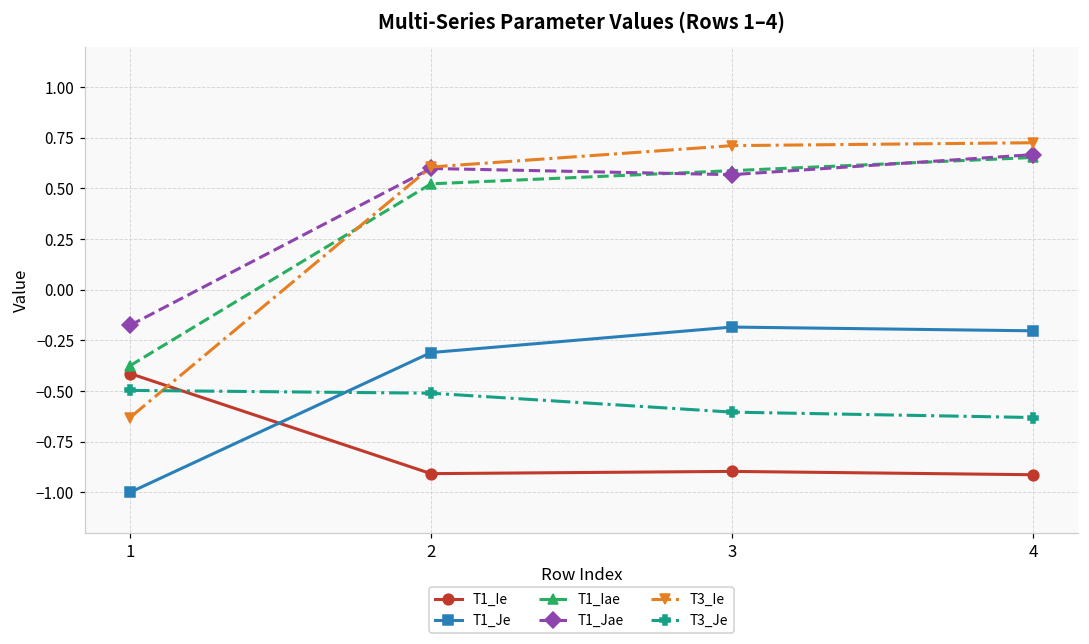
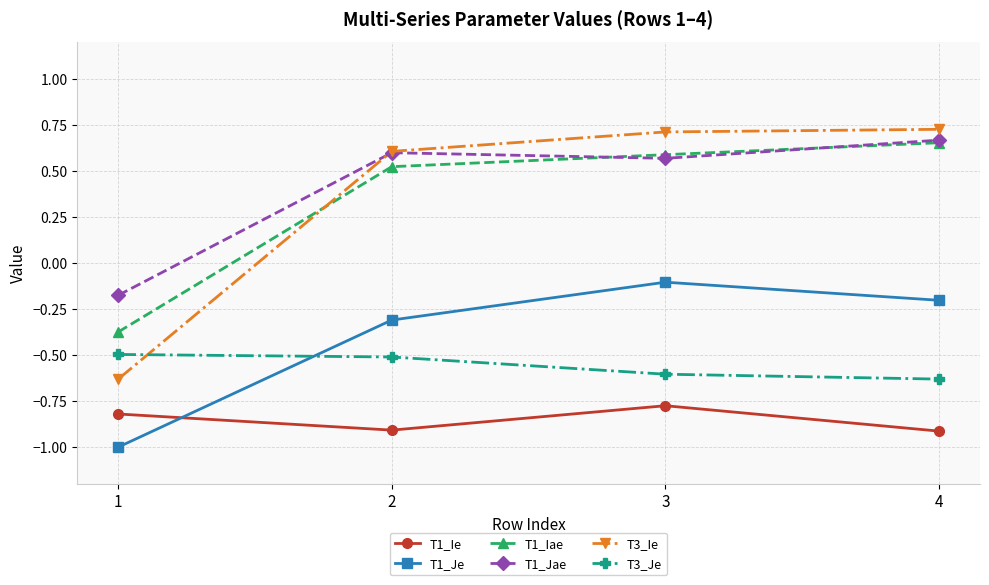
  {
    "T1_Ie": {
-     "1": -0.41,
+     "1": -0.82,
      "2": -0.91,
-     "3": -0.90,
+     "3": -0.78,
      "4": -0.91
    },
    "T1_Je": {
      "1": -1.00,
      "2": -0.31,
-     "3": -0.18,
+     "3": -0.10,
      "4": -0.20
    },
    "T1_Jae": {
      "1": -0.18,
      "3": 0.57
    },
    "T3_Ie": {
      "1": -0.63,
      "3": 0.71,
      "4": 0.73
    }
  }
